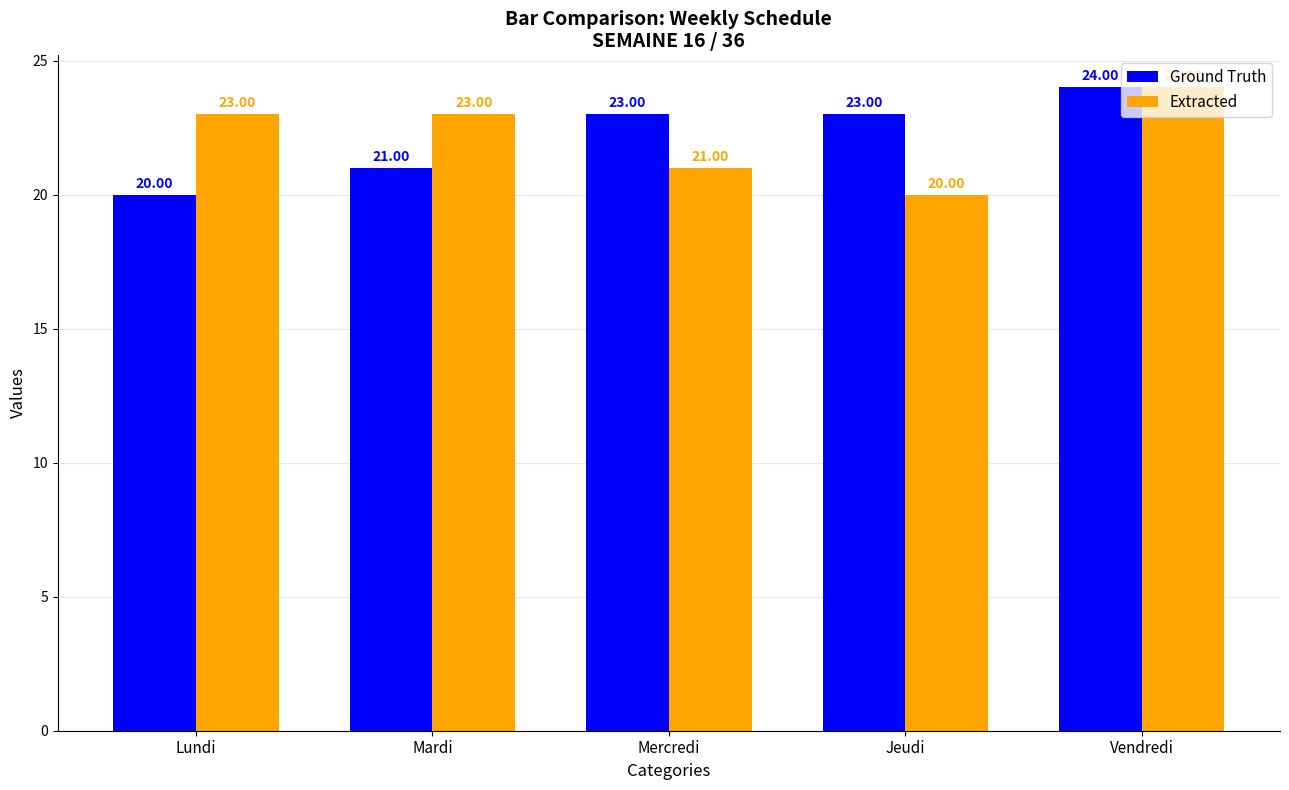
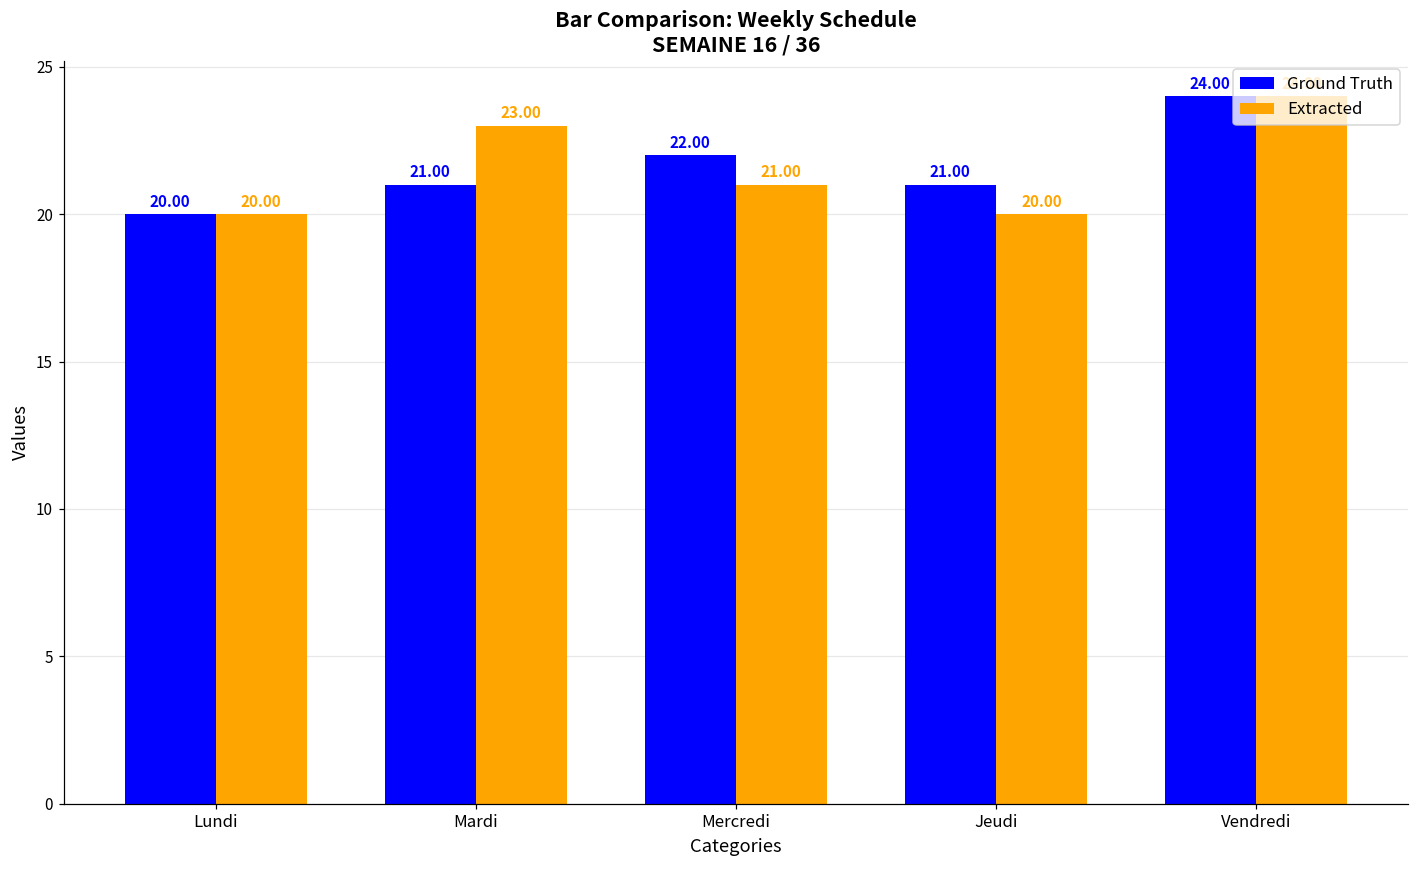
  {
    "Ground Truth": {
      "Lundi": 20.00,
      "Mardi": 21.00,
-     "Mercredi": 23.00,
-     "Jeudi": 23.00,
+     "Mercredi": 22.00,
+     "Jeudi": 21.00,
      "Vendredi": 24.00
    },
    "Extracted": {
-     "Lundi": 23.00,
+     "Lundi": 20.00,
      "Mardi": 23.00,
      "Mercredi": 21.00,
      "Jeudi": 20.00
    }
  }
